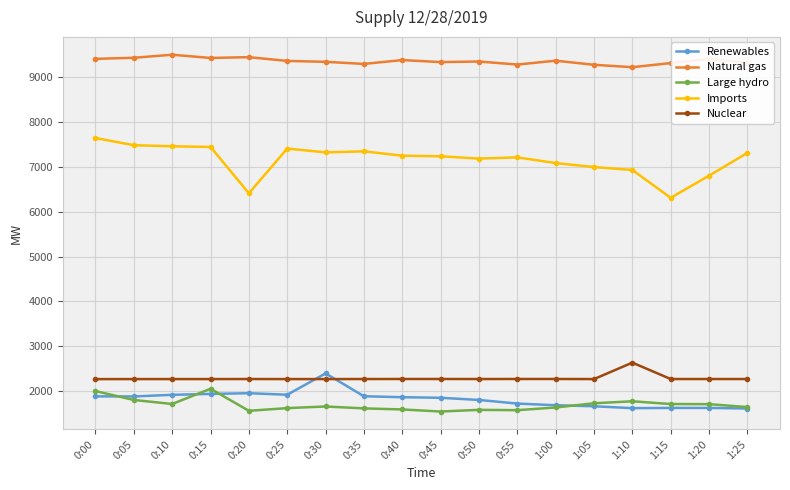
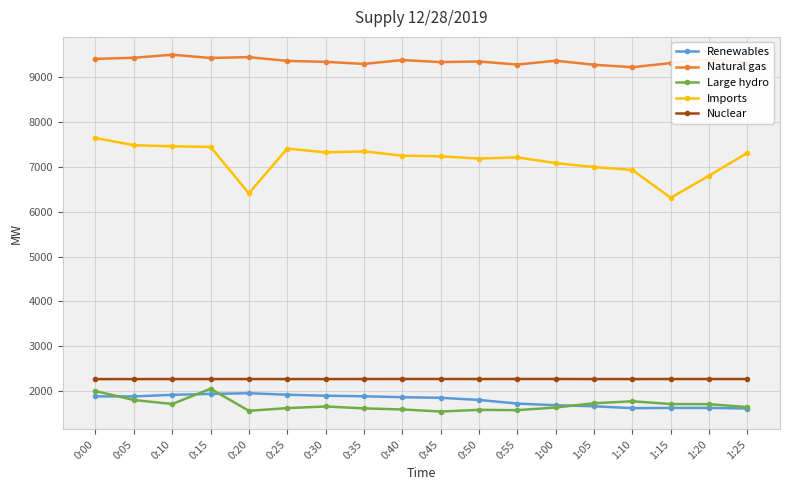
  {
    "Renewables": {
      "0:00": 1900,
      "0:05": 1900,
      "0:10": 1900,
      "0:15": 1900,
      "0:20": 2000,
      "0:25": 1900,
-     "0:30": 2400,
+     "0:30": 1900,
      "0:35": 1900,
      "0:40": 1900,
      "0:45": 1900,
      "0:50": 1800,
      "0:55": 1700,
      "1:05": 1700,
      "1:10": 1600,
      "1:15": 1600,
      "1:20": 1600
    },
    "Natural gas": {
      "0:00": 9400,
      "0:05": 9400,
      "0:10": 9500,
      "0:15": 9400,
      "0:20": 9400,
      "0:25": 9400,
      "0:30": 9300,
      "0:35": 9300,
      "0:40": 9400,
      "0:45": 9300,
      "0:50": 9300,
      "0:55": 9300,
      "1:00": 9400,
      "1:05": 9300,
      "1:10": 9200,
      "1:15": 9300
    },
    "Large hydro": {
      "0:00": 2000,
      "0:05": 1800,
      "0:10": 1700,
      "0:15": 2100,
      "0:20": 1600,
      "0:25": 1600,
      "0:30": 1700,
      "0:35": 1600,
      "0:40": 1600,
      "0:45": 1500,
      "0:50": 1600,
      "0:55": 1600,
      "1:05": 1700,
      "1:10": 1800,
      "1:15": 1700,
      "1:20": 1700
    },
    "Imports": {
      "0:00": 7600,
      "0:05": 7500,
      "0:10": 7500,
      "0:15": 7400,
      "0:20": 6400,
      "0:25": 7400,
      "0:30": 7300,
      "0:35": 7300,
      "0:40": 7200,
      "0:45": 7200,
      "0:50": 7200,
      "0:55": 7200,
      "1:00": 7100,
      "1:05": 7000,
      "1:10": 6900,
      "1:15": 6300,
      "1:20": 6800,
      "1:25": 7300
    },
    "Nuclear": {
      "0:00": 2300,
      "0:05": 2300,
      "0:10": 2300,
      "0:15": 2300,
      "0:20": 2300,
      "0:25": 2300,
      "0:30": 2300,
      "0:35": 2300,
      "0:40": 2300,
      "0:45": 2300,
      "0:50": 2300,
      "0:55": 2300,
      "1:00": 2300,
      "1:05": 2300,
-     "1:10": 2600,
+     "1:10": 2300,
      "1:15": 2300,
      "1:20": 2300,
      "1:25": 2300
    }
  }
